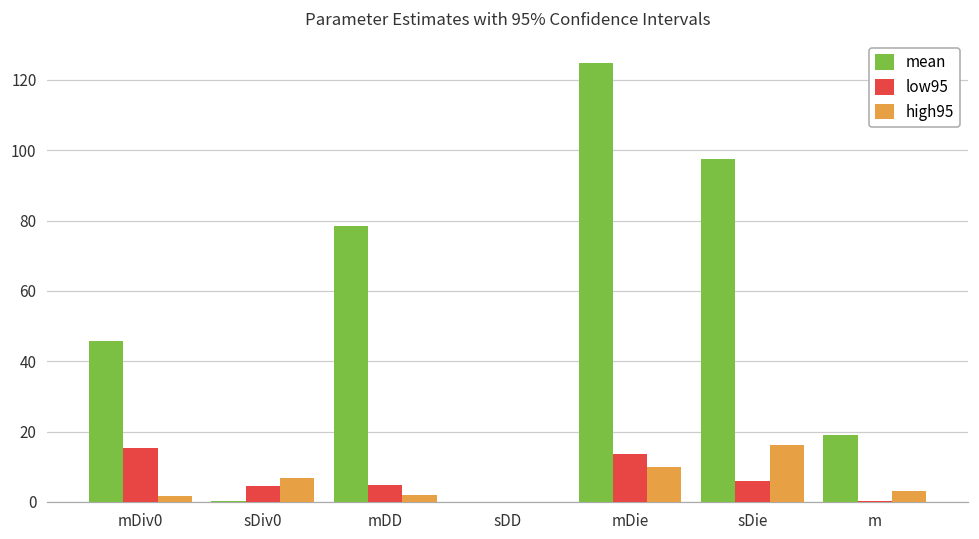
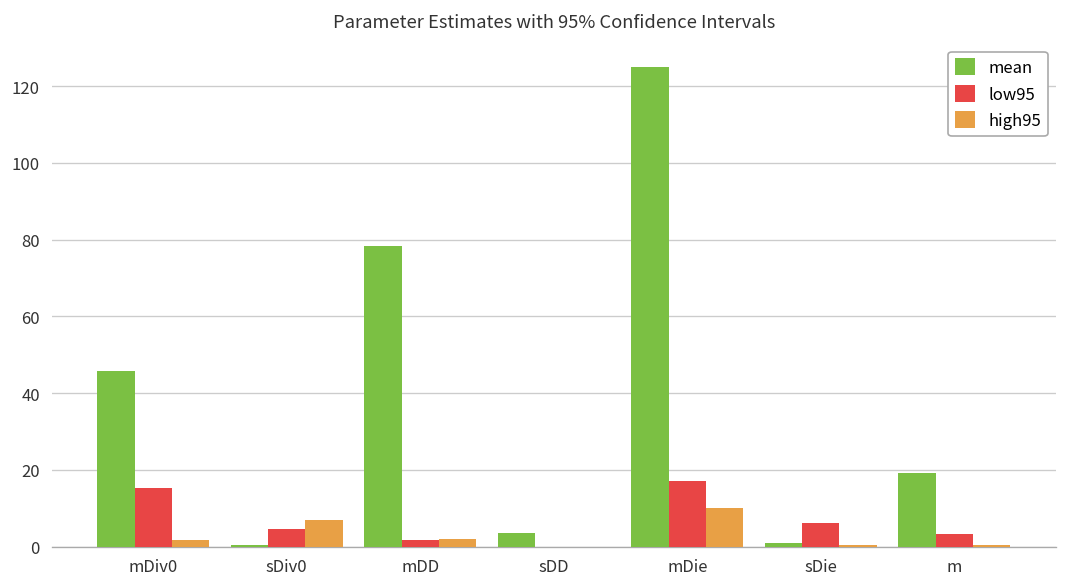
  {
    "mean": {
      "mDiv0": 46,
      "mDD": 78,
-     "sDD": 0,
+     "sDD": 3,
      "mDie": 125,
-     "sDie": 98,
+     "sDie": 1,
      "m": 19
    },
    "low95": {
      "mDiv0": 15,
      "sDiv0": 4,
-     "mDD": 5,
-     "mDie": 14,
+     "mDD": 2,
+     "mDie": 17,
      "sDie": 6,
-     "m": 0
+     "m": 3
    },
    "high95": {
      "mDiv0": 2,
      "sDiv0": 7,
      "mDD": 2,
      "mDie": 10,
-     "sDie": 16,
-     "m": 3
+     "sDie": 0,
+     "m": 0
    }
  }
